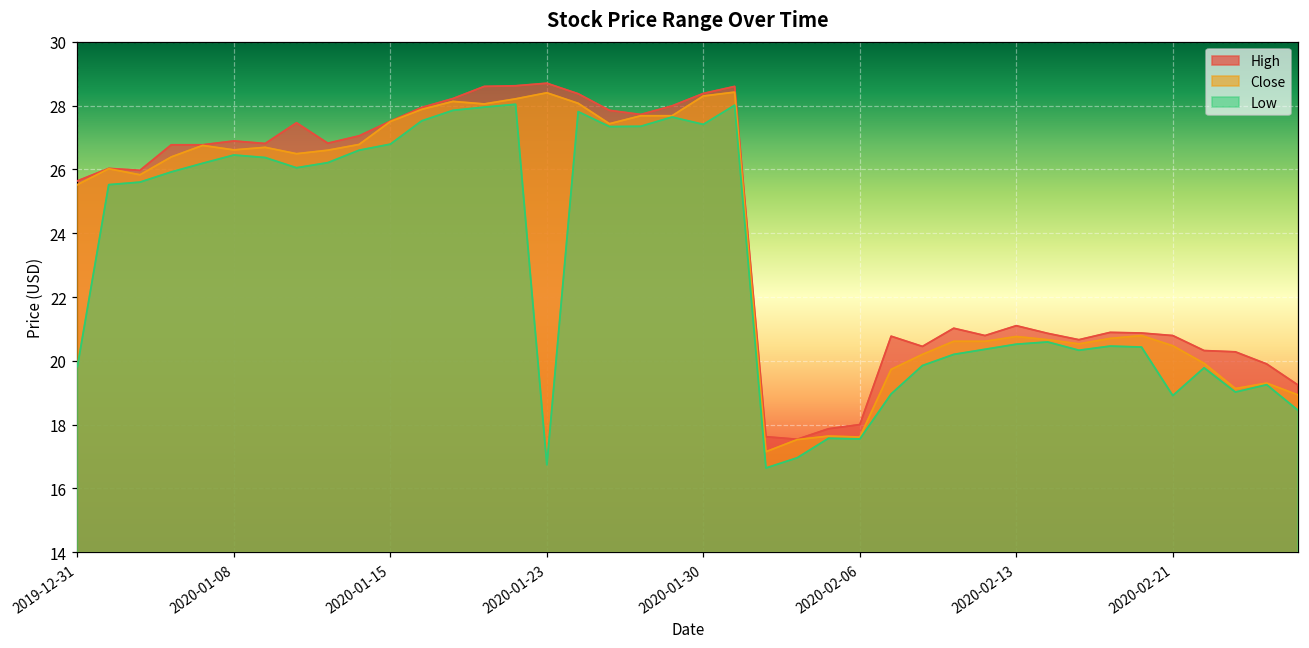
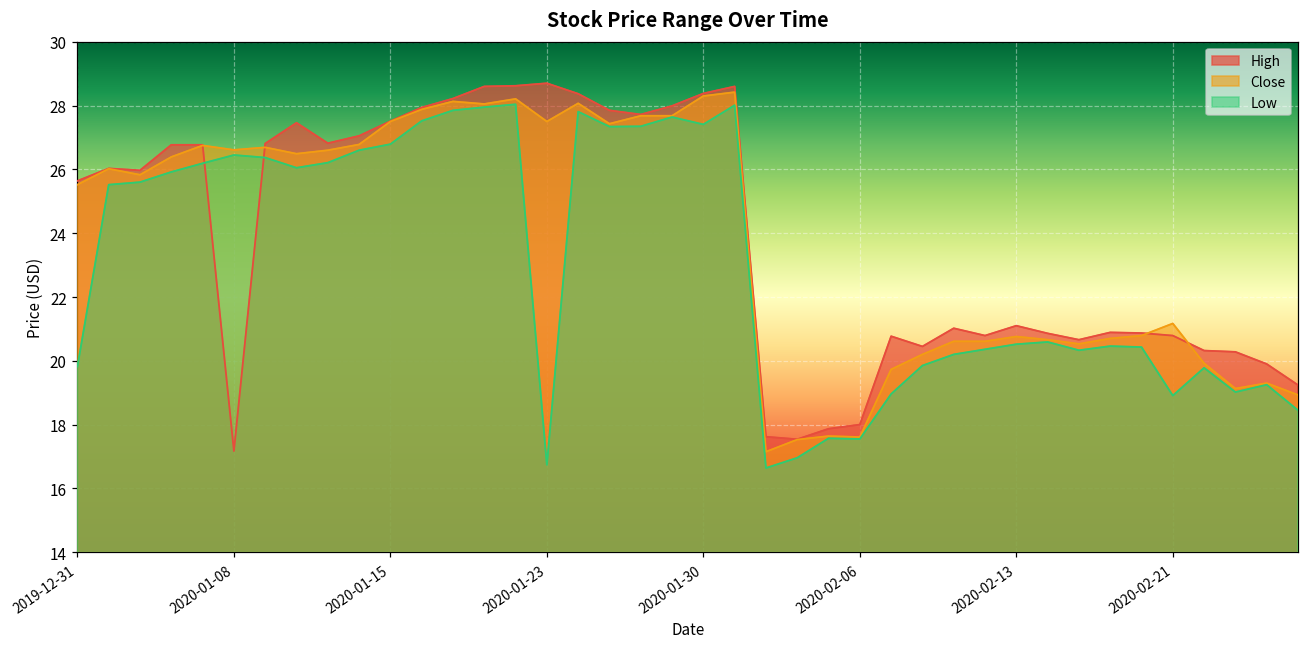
  {
    "High": {
      "2019-12-31": 25.6,
-     "2020-01-08": 26.9,
+     "2020-01-08": 17.2,
      "2020-01-23": 28.7,
      "2020-02-06": 18.0,
      "2020-02-13": 21.1,
      "2020-02-21": 20.8
    },
    "Close": {
      "2019-12-31": 25.5,
      "2020-01-08": 26.6,
-     "2020-01-23": 28.4,
+     "2020-01-23": 27.5,
      "2020-02-13": 20.8,
-     "2020-02-21": 20.5
+     "2020-02-21": 21.2
    },
    "Low": {
      "2019-12-31": 19.8,
      "2020-01-08": 26.5,
      "2020-01-15": 26.8,
      "2020-01-23": 16.7,
      "2020-01-30": 27.4,
      "2020-02-13": 20.5,
      "2020-02-21": 18.9
    }
  }
